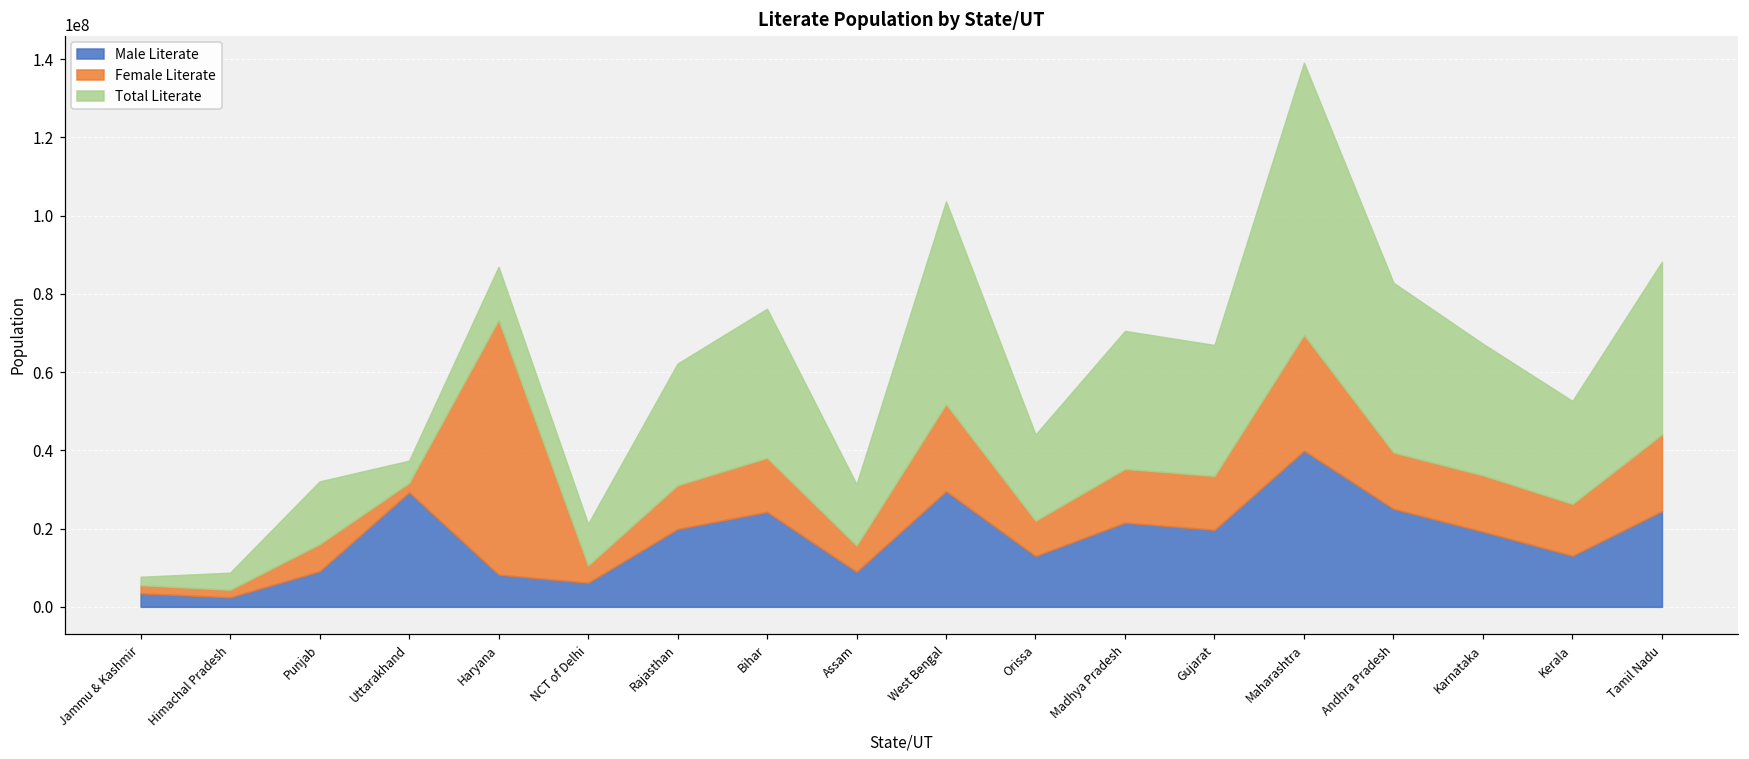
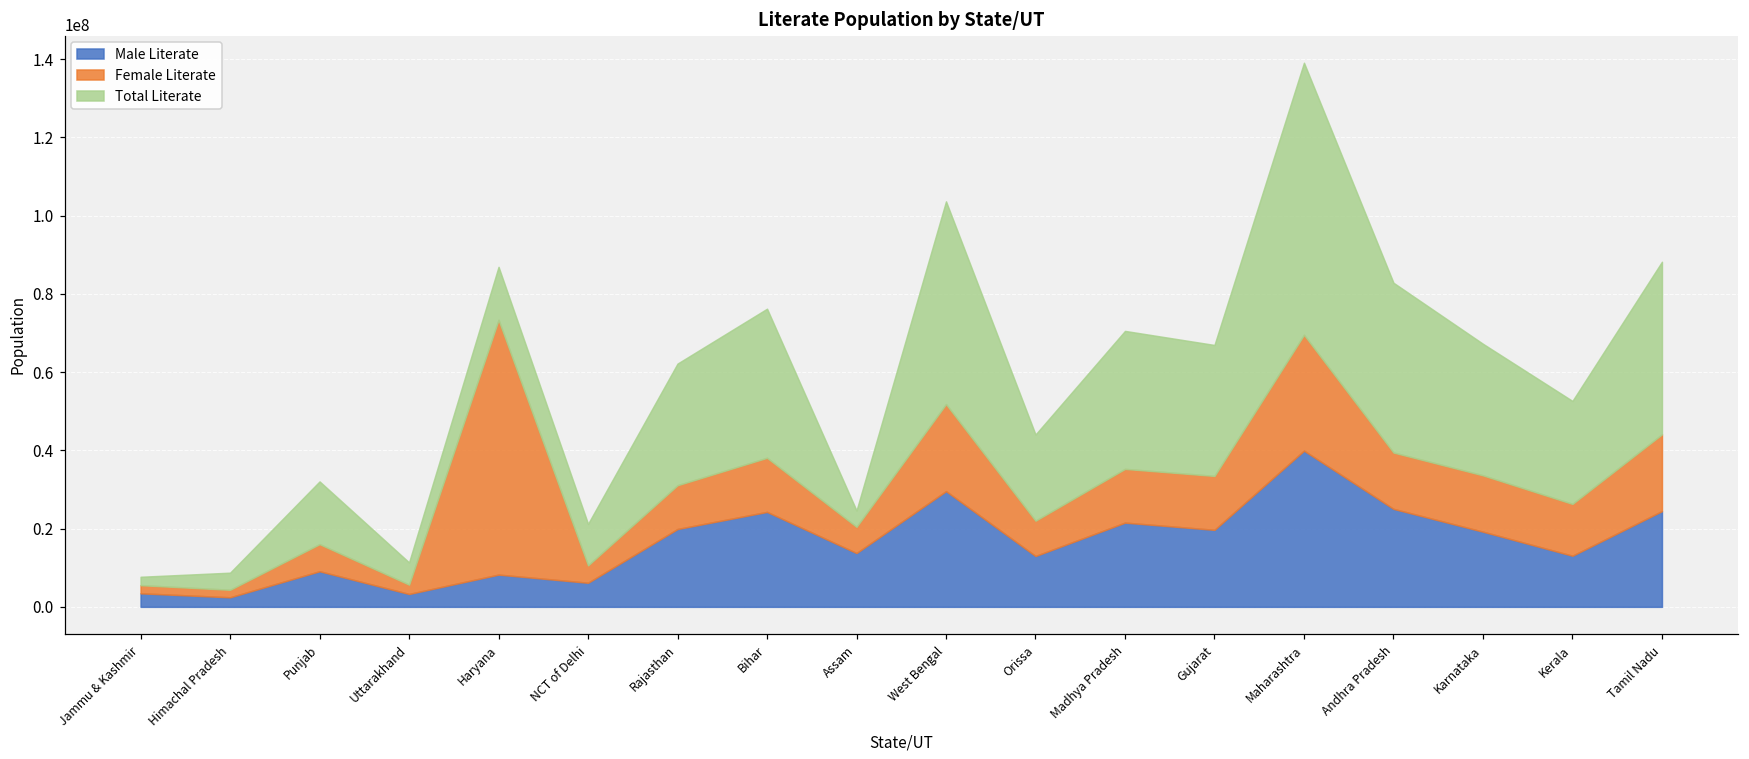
  {
    "Male Literate": {
      "Jammu & Kashmir": 3000000,
      "Himachal Pradesh": 2000000,
      "Punjab": 9000000,
-     "Uttarakhand": 29000000,
+     "Uttarakhand": 3000000,
      "Haryana": 8000000,
      "NCT of Delhi": 6000000,
      "Rajasthan": 20000000,
      "Bihar": 24000000,
-     "Assam": 9000000,
+     "Assam": 14000000,
      "West Bengal": 30000000,
      "Orissa": 13000000,
      "Madhya Pradesh": 22000000,
      "Gujarat": 20000000,
      "Maharashtra": 40000000,
      "Andhra Pradesh": 25000000,
      "Karnataka": 19000000,
      "Kerala": 13000000,
      "Tamil Nadu": 24000000
    },
    "Female Literate": {
      "Jammu & Kashmir": 2000000,
      "Himachal Pradesh": 2000000,
      "Punjab": 7000000,
      "Uttarakhand": 2000000,
      "Haryana": 65000000,
      "NCT of Delhi": 4000000,
      "Rajasthan": 11000000,
      "Bihar": 14000000,
      "Assam": 7000000,
      "West Bengal": 22000000,
      "Orissa": 9000000,
      "Madhya Pradesh": 14000000,
      "Gujarat": 14000000,
      "Maharashtra": 30000000,
      "Andhra Pradesh": 14000000,
      "Karnataka": 14000000,
      "Kerala": 13000000,
      "Tamil Nadu": 20000000
    },
    "Total Literate": {
      "Jammu & Kashmir": 2000000,
      "Himachal Pradesh": 4000000,
      "Punjab": 16000000,
      "Uttarakhand": 6000000,
      "Haryana": 14000000,
      "NCT of Delhi": 11000000,
      "Rajasthan": 31000000,
      "Bihar": 38000000,
-     "Assam": 16000000,
+     "Assam": 4000000,
      "West Bengal": 52000000,
      "Orissa": 22000000,
      "Madhya Pradesh": 35000000,
      "Gujarat": 33000000,
      "Maharashtra": 70000000,
      "Andhra Pradesh": 43000000,
      "Karnataka": 34000000,
      "Kerala": 26000000,
      "Tamil Nadu": 44000000
    }
  }
